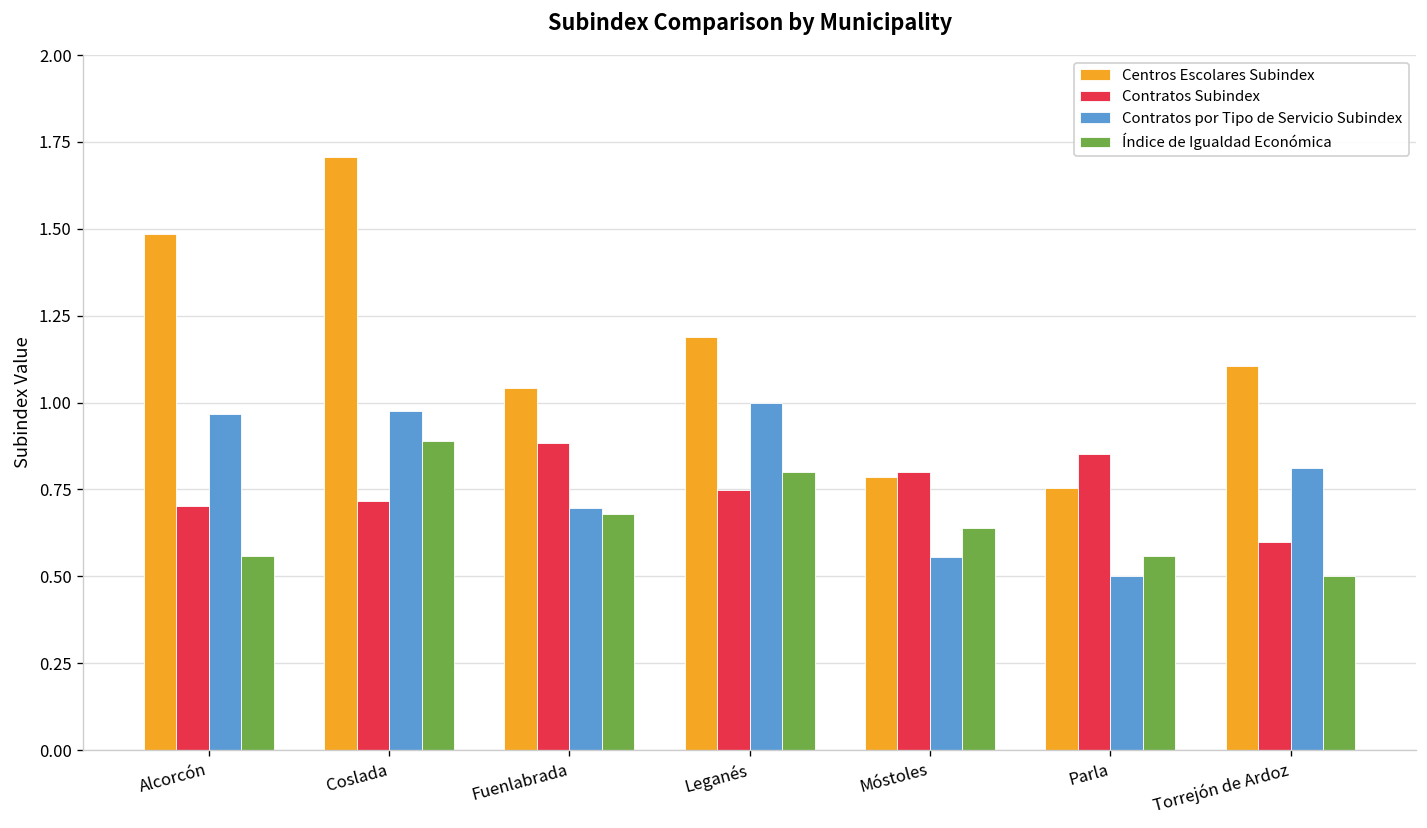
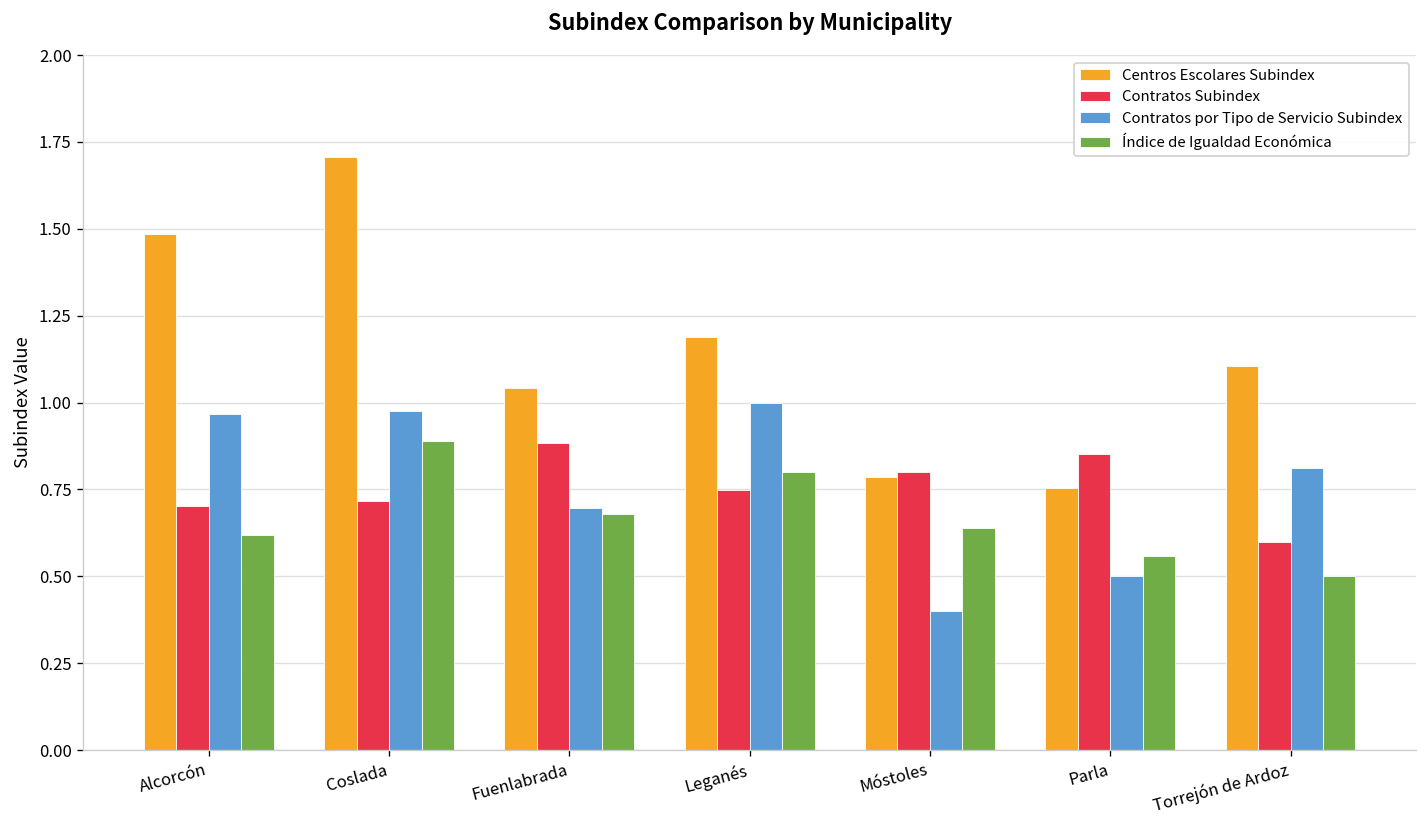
  {
    "Centros Escolares Subindex": {
      "Alcorcón": 1.48,
      "Coslada": 1.71,
      "Fuenlabrada": 1.04,
      "Leganés": 1.19,
      "Móstoles": 0.79,
      "Parla": 0.75,
      "Torrejón de Ardoz": 1.11
    },
    "Contratos Subindex": {
      "Alcorcón": 0.70,
      "Coslada": 0.72,
      "Fuenlabrada": 0.88,
      "Leganés": 0.75,
      "Móstoles": 0.80,
      "Parla": 0.85,
      "Torrejón de Ardoz": 0.60
    },
    "Contratos por Tipo de Servicio Subindex": {
      "Alcorcón": 0.97,
      "Coslada": 0.97,
      "Fuenlabrada": 0.70,
      "Leganés": 1.00,
-     "Móstoles": 0.56,
+     "Móstoles": 0.40,
      "Parla": 0.50,
      "Torrejón de Ardoz": 0.81
    },
    "Índice de Igualdad Económica": {
-     "Alcorcón": 0.56,
+     "Alcorcón": 0.62,
      "Coslada": 0.89,
      "Fuenlabrada": 0.68,
      "Leganés": 0.80,
      "Móstoles": 0.64,
      "Parla": 0.56,
      "Torrejón de Ardoz": 0.50
    }
  }
